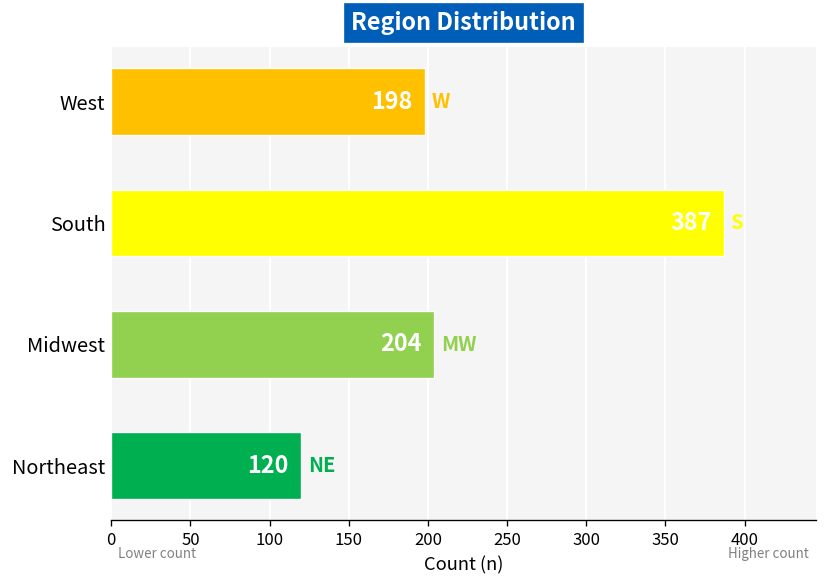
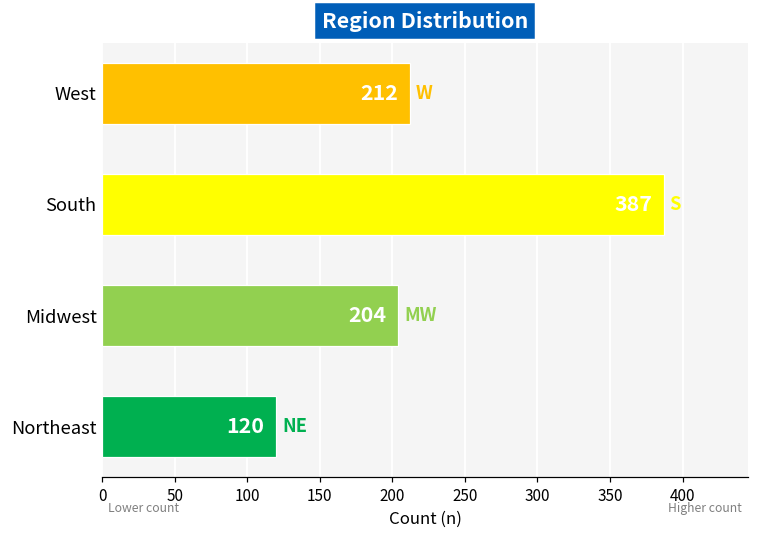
  {
-   "West": 198,
+   "West": 212,
    "South": 387,
    "Midwest": 204,
    "Northeast": 120
  }
